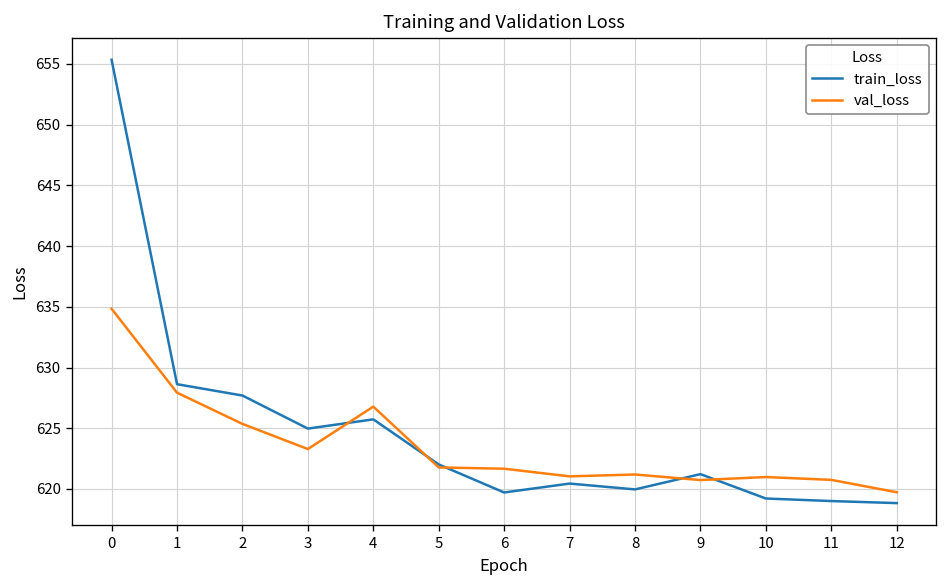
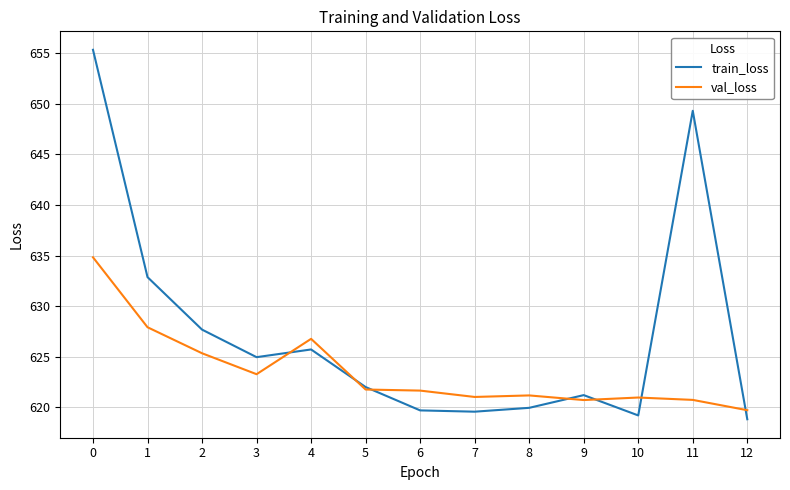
  {
    "train_loss": {
      "0": 655.3,
-     "1": 628.6,
+     "1": 632.9,
      "2": 627.7,
      "3": 625.0,
      "4": 625.7,
      "6": 619.7,
-     "7": 620.4,
+     "7": 619.6,
      "8": 620.0,
      "9": 621.2,
      "10": 619.2,
-     "11": 619.0,
+     "11": 649.3,
      "12": 618.8
    },
    "val_loss": {
      "0": 634.8,
      "1": 627.9,
      "2": 625.4,
      "3": 623.3,
      "4": 626.8,
      "6": 621.7,
      "7": 621.0,
      "8": 621.2,
      "9": 620.7,
      "10": 621.0,
      "11": 620.8,
      "12": 619.7
    }
  }
